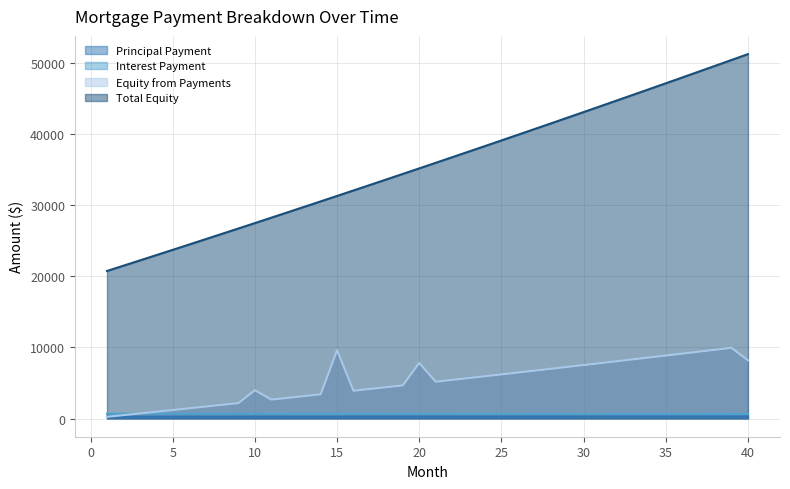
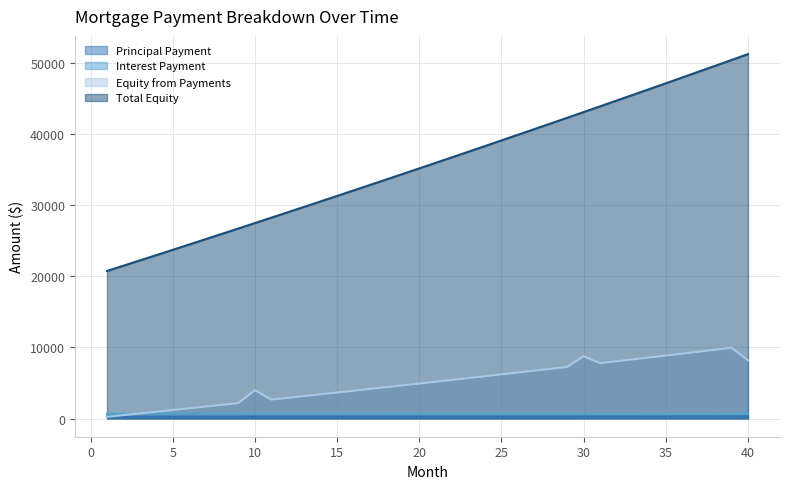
  {
    "Equity from Payments": {
      "5": 1000,
      "10": 4000,
-     "15": 10000,
-     "20": 8000,
+     "15": 4000,
+     "20": 5000,
      "25": 6000,
-     "30": 8000,
+     "30": 9000,
      "35": 9000,
      "40": 8000
    }
  }
